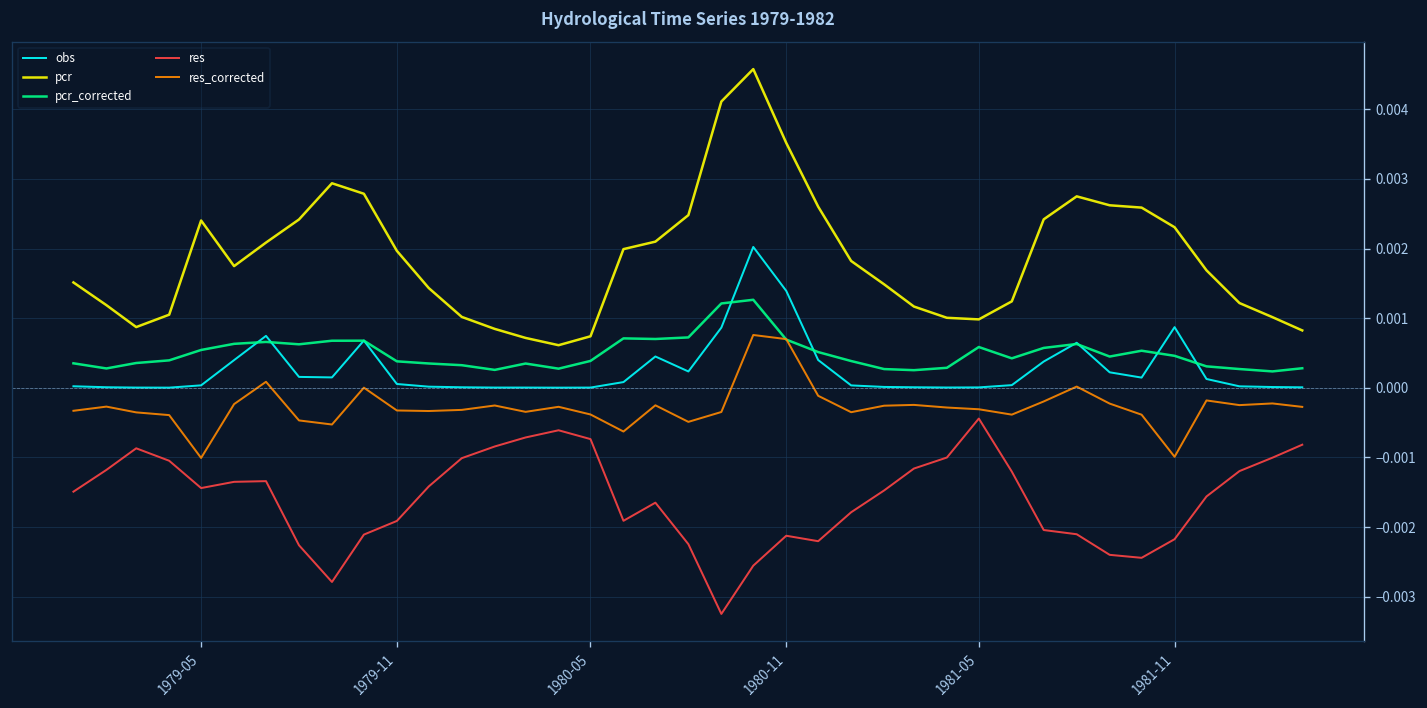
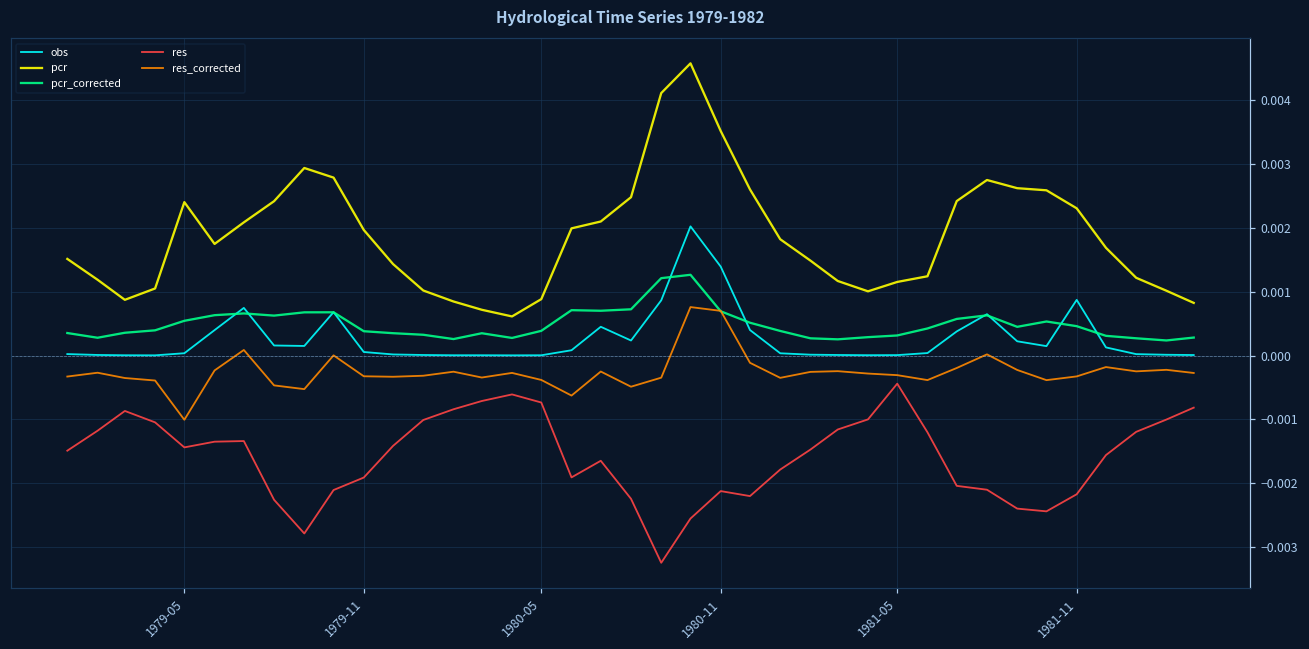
  {
    "obs": {
      "1979-05": 0.0000,
      "1979-11": 0.0001,
      "1980-05": 0.0000,
      "1980-11": 0.0014,
      "1981-05": 0.0000,
      "1981-11": 0.0009
    },
    "pcr": {
      "1979-05": 0.0024,
      "1979-11": 0.0020,
-     "1980-05": 0.0007,
+     "1980-05": 0.0009,
      "1980-11": 0.0035,
-     "1981-05": 0.0010,
+     "1981-05": 0.0012,
      "1981-11": 0.0023
    },
    "pcr_corrected": {
      "1979-05": 0.0005,
      "1979-11": 0.0004,
      "1980-05": 0.0004,
-     "1981-05": 0.0006,
+     "1981-05": 0.0003,
      "1981-11": 0.0005
    },
    "res": {
      "1979-05": -0.0014,
      "1979-11": -0.0019,
      "1980-05": -0.0007,
      "1980-11": -0.0021,
      "1981-05": -0.0004,
      "1981-11": -0.0022
    },
    "res_corrected": {
      "1979-05": -0.0010,
      "1979-11": -0.0003,
      "1980-05": -0.0004,
      "1981-05": -0.0003,
-     "1981-11": -0.0010
+     "1981-11": -0.0003
    }
  }
